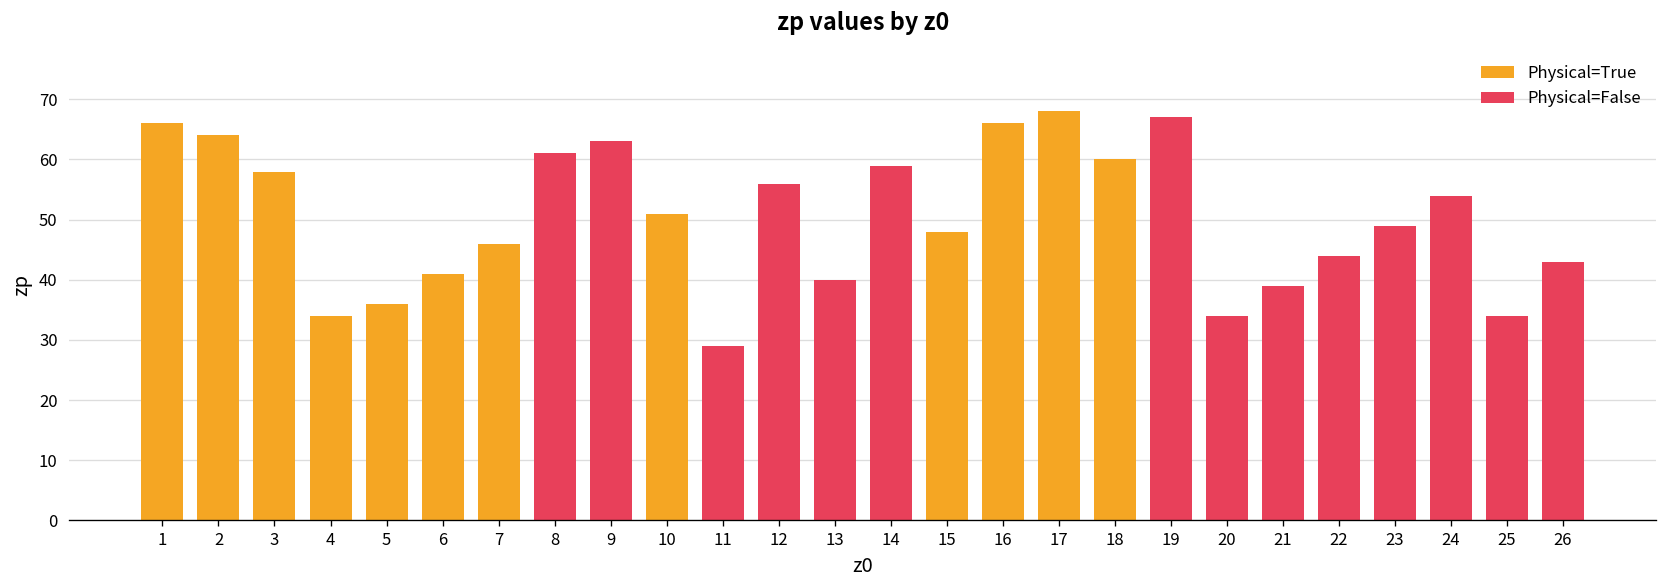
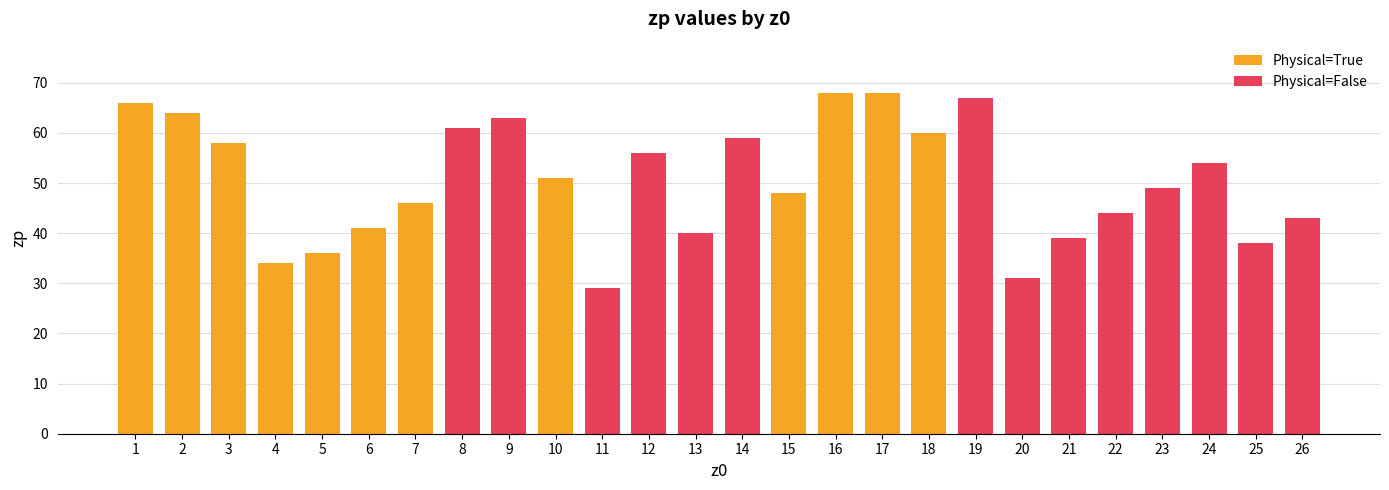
  {
    "Physical=True": {
      "1": 66,
      "2": 64,
      "3": 58,
      "4": 34,
      "5": 36,
      "6": 41,
      "7": 46,
      "10": 51,
      "15": 48,
-     "16": 66,
+     "16": 68,
      "17": 68,
      "18": 60
    },
    "Physical=False": {
      "8": 61,
      "9": 63,
      "11": 29,
      "12": 56,
      "13": 40,
      "14": 59,
      "19": 67,
-     "20": 34,
+     "20": 31,
      "21": 39,
      "22": 44,
      "23": 49,
      "24": 54,
-     "25": 34,
+     "25": 38,
      "26": 43
    }
  }
